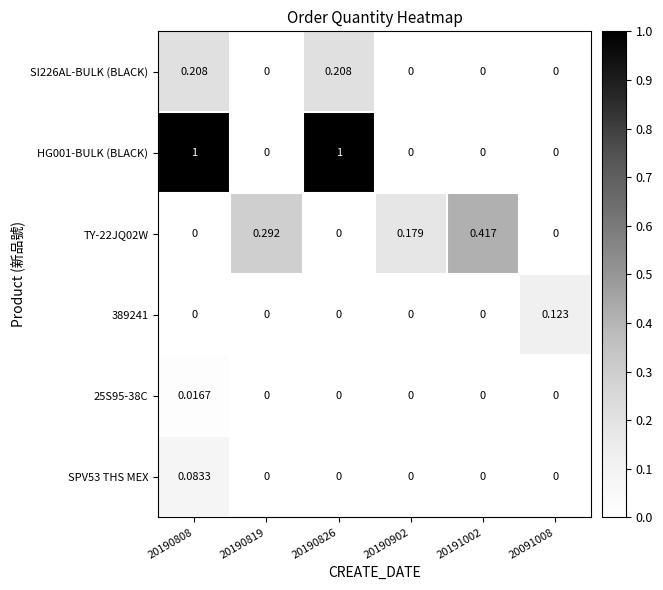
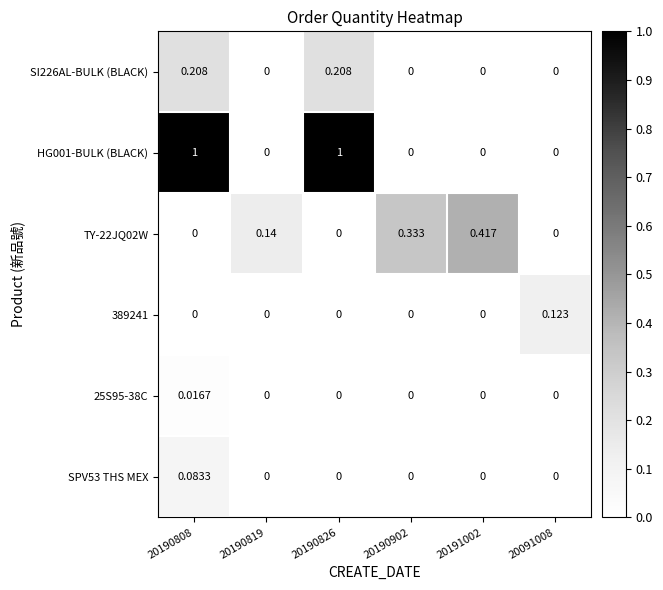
  {
    "SI226AL-BULK (BLACK)": {
      "20190808": 0.208,
      "20190819": 0,
      "20190826": 0.208,
      "20190902": 0,
      "20191002": 0,
      "20091008": 0
    },
    "HG001-BULK (BLACK)": {
      "20190808": 1,
      "20190819": 0,
      "20190826": 1,
      "20190902": 0,
      "20191002": 0,
      "20091008": 0
    },
    "TY-22JQ02W": {
      "20190808": 0,
-     "20190819": 0.292,
+     "20190819": 0.14,
      "20190826": 0,
-     "20190902": 0.179,
+     "20190902": 0.333,
      "20191002": 0.417,
      "20091008": 0
    },
    "389241": {
      "20190808": 0,
      "20190819": 0,
      "20190826": 0,
      "20190902": 0,
      "20191002": 0,
      "20091008": 0.123
    },
    "25S95-38C": {
      "20190808": 0.0167,
      "20190819": 0,
      "20190826": 0,
      "20190902": 0,
      "20191002": 0,
      "20091008": 0
    },
    "SPV53 THS MEX": {
      "20190808": 0.0833,
      "20190819": 0,
      "20190826": 0,
      "20190902": 0,
      "20191002": 0,
      "20091008": 0
    }
  }
